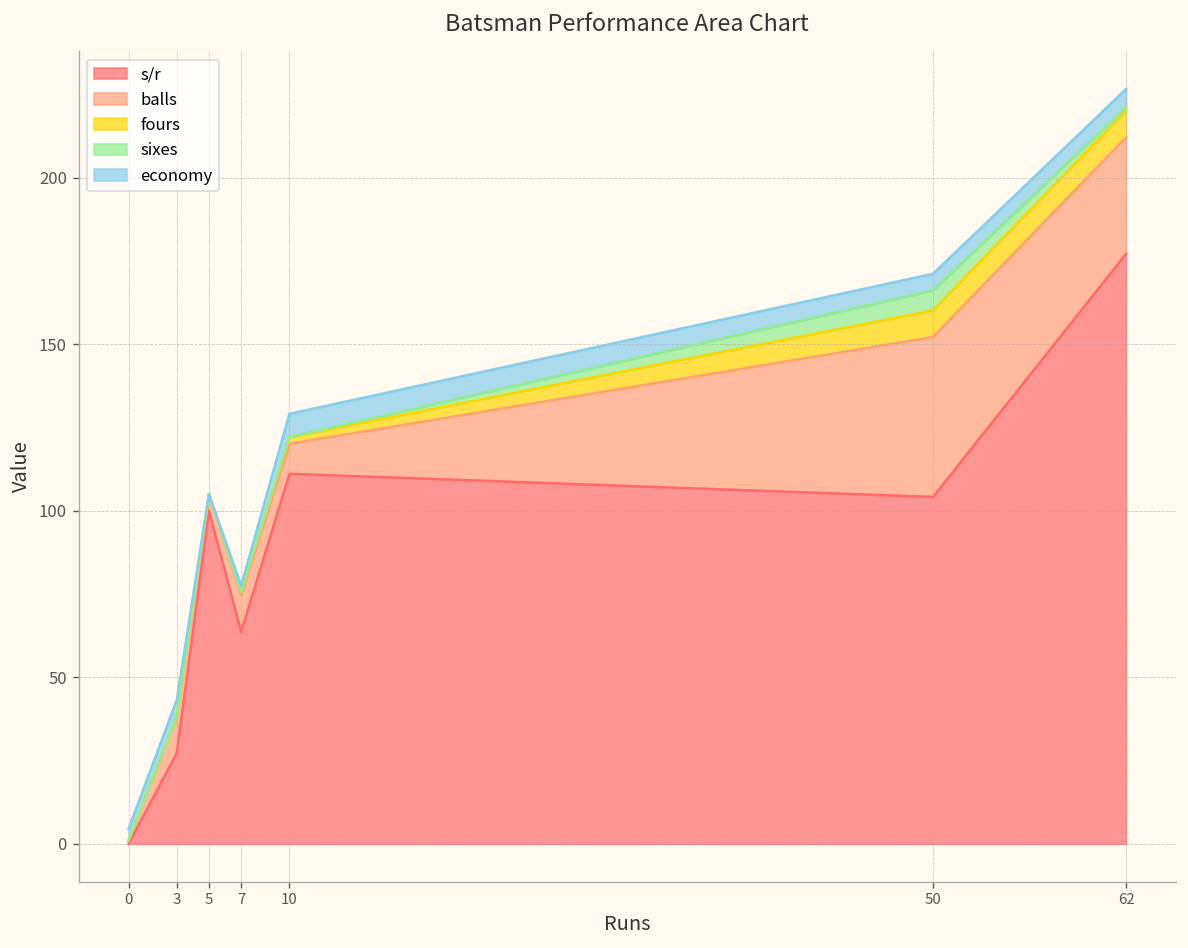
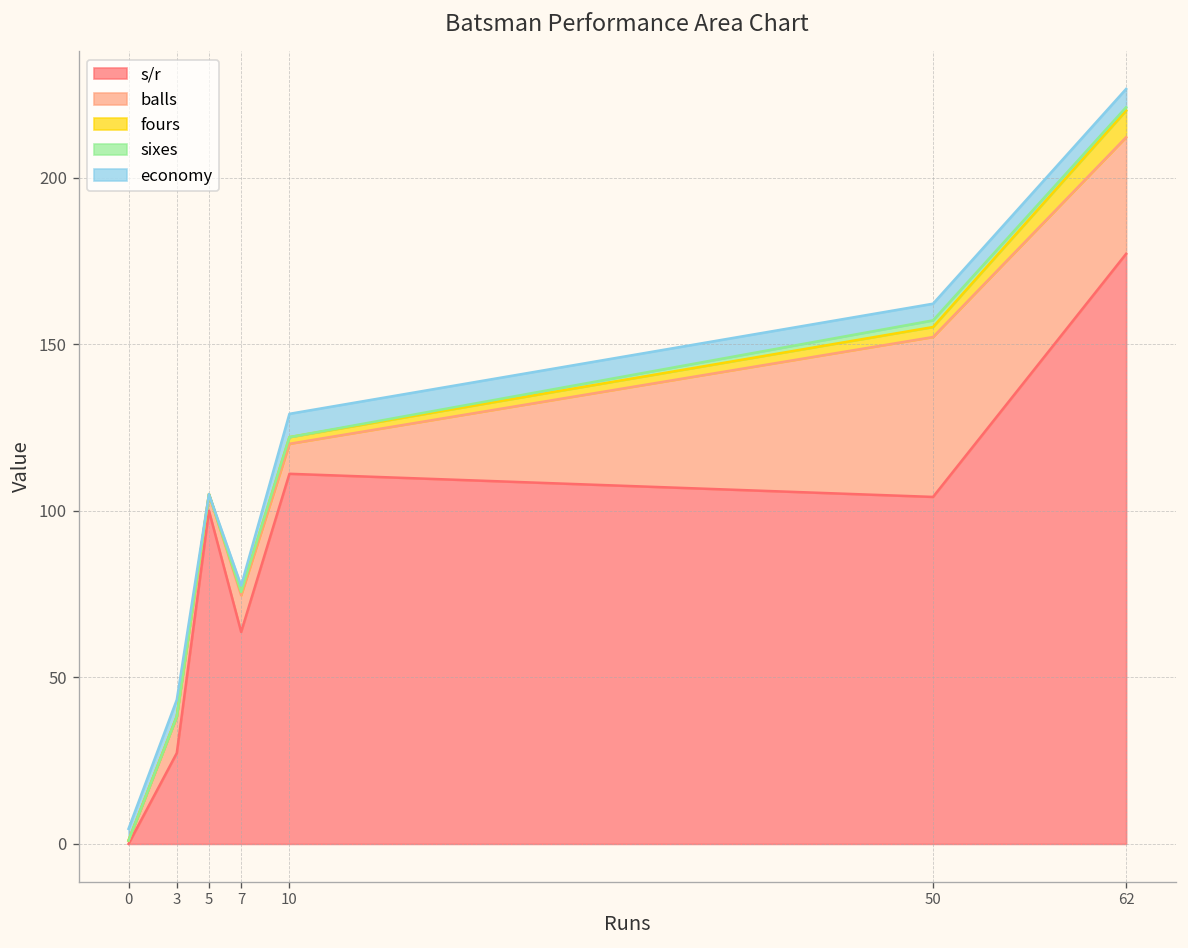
  {
    "fours": {
-     "50": 8,
+     "50": 3,
      "62": 8
    },
    "sixes": {
-     "50": 6,
+     "50": 2,
      "62": 1
    },
    "economy": {
      "0": 4,
      "3": 5,
      "7": 2,
      "10": 7,
      "50": 5,
      "62": 6
    }
  }
